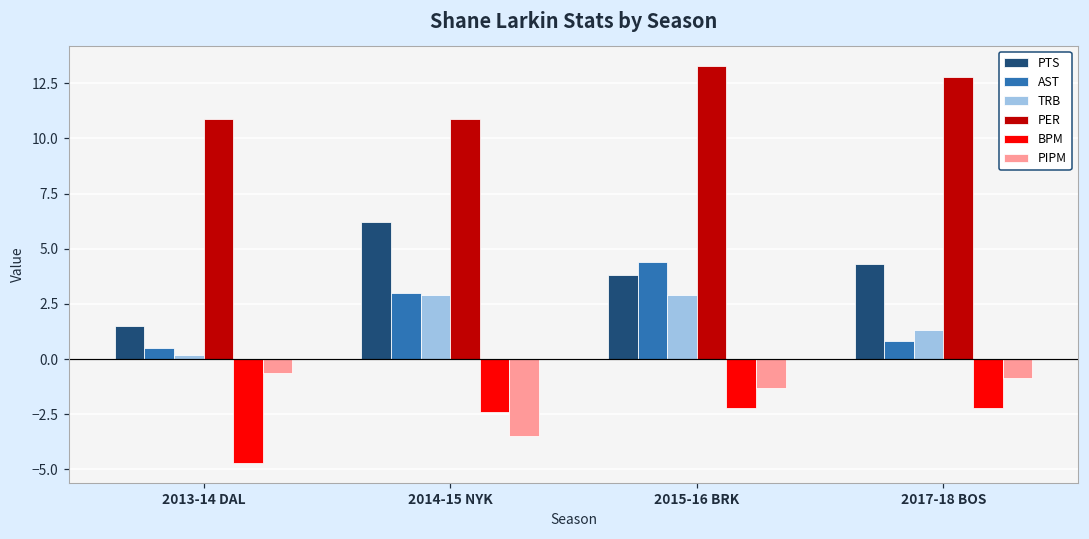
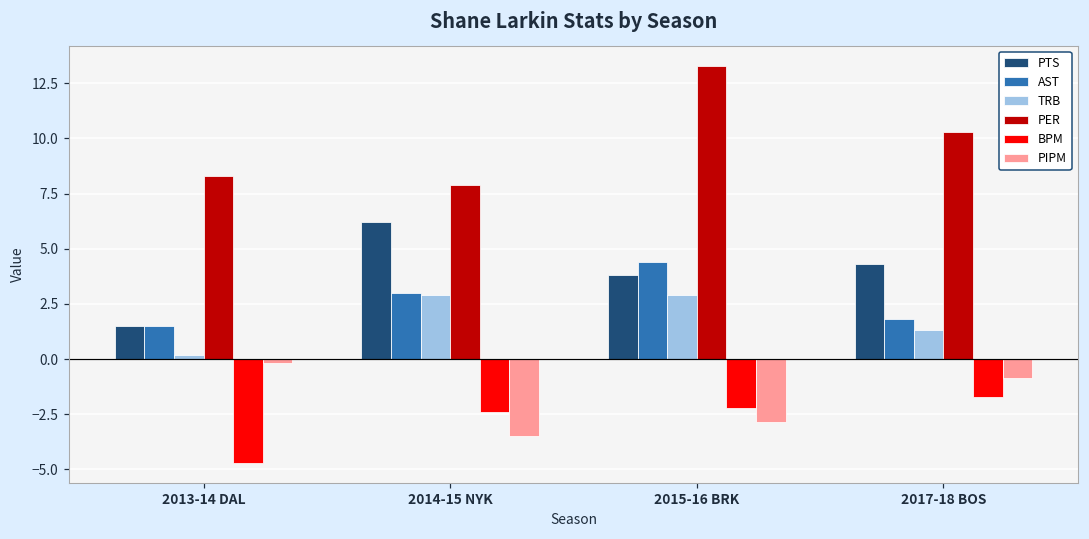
  {
    "PTS": {
      "2013-14 DAL": 1.5,
      "2014-15 NYK": 6.2,
      "2015-16 BRK": 3.8,
      "2017-18 BOS": 4.3
    },
    "AST": {
-     "2013-14 DAL": 0.5,
+     "2013-14 DAL": 1.5,
      "2014-15 NYK": 3.0,
      "2015-16 BRK": 4.4,
-     "2017-18 BOS": 0.8
+     "2017-18 BOS": 1.8
    },
    "TRB": {
      "2013-14 DAL": 0.2,
      "2014-15 NYK": 2.9,
      "2015-16 BRK": 2.9,
      "2017-18 BOS": 1.3
    },
    "PER": {
-     "2013-14 DAL": 10.9,
-     "2014-15 NYK": 10.9,
+     "2013-14 DAL": 8.3,
+     "2014-15 NYK": 7.9,
      "2015-16 BRK": 13.3,
-     "2017-18 BOS": 12.8
+     "2017-18 BOS": 10.3
    },
    "BPM": {
      "2013-14 DAL": -4.7,
      "2014-15 NYK": -2.4,
      "2015-16 BRK": -2.2,
-     "2017-18 BOS": -2.2
+     "2017-18 BOS": -1.7
    },
    "PIPM": {
-     "2013-14 DAL": -0.6,
+     "2013-14 DAL": -0.2,
      "2014-15 NYK": -3.5,
-     "2015-16 BRK": -1.3,
+     "2015-16 BRK": -2.9,
      "2017-18 BOS": -0.9
    }
  }
